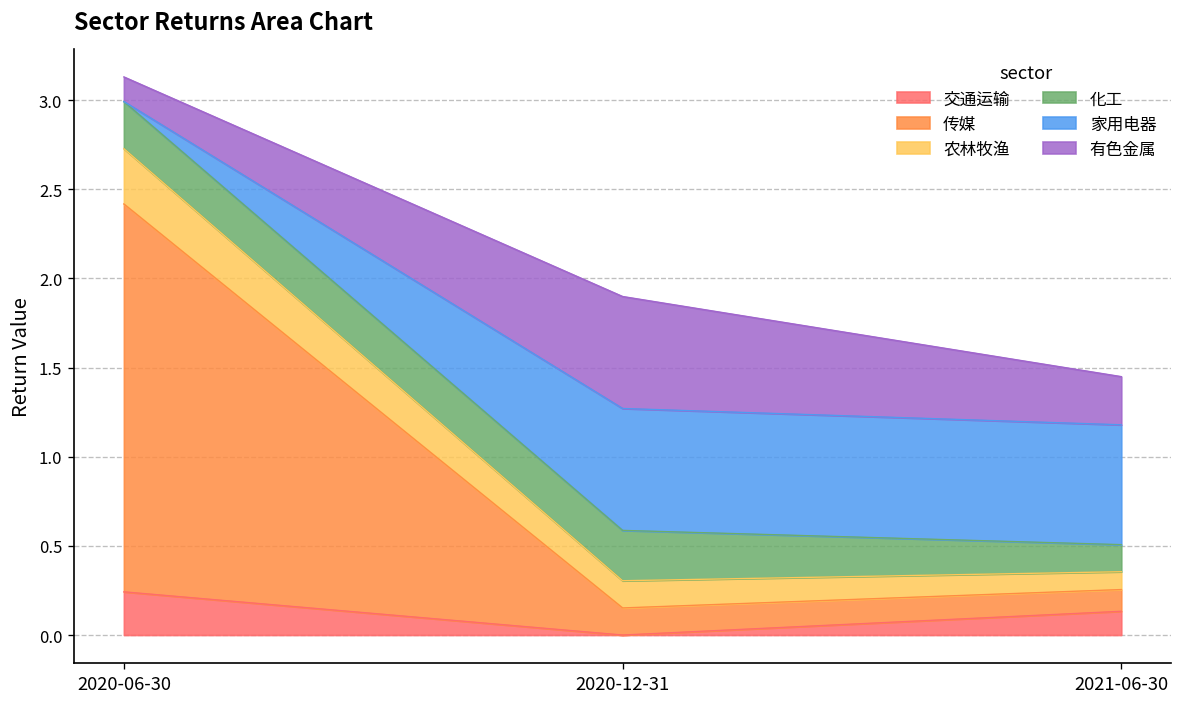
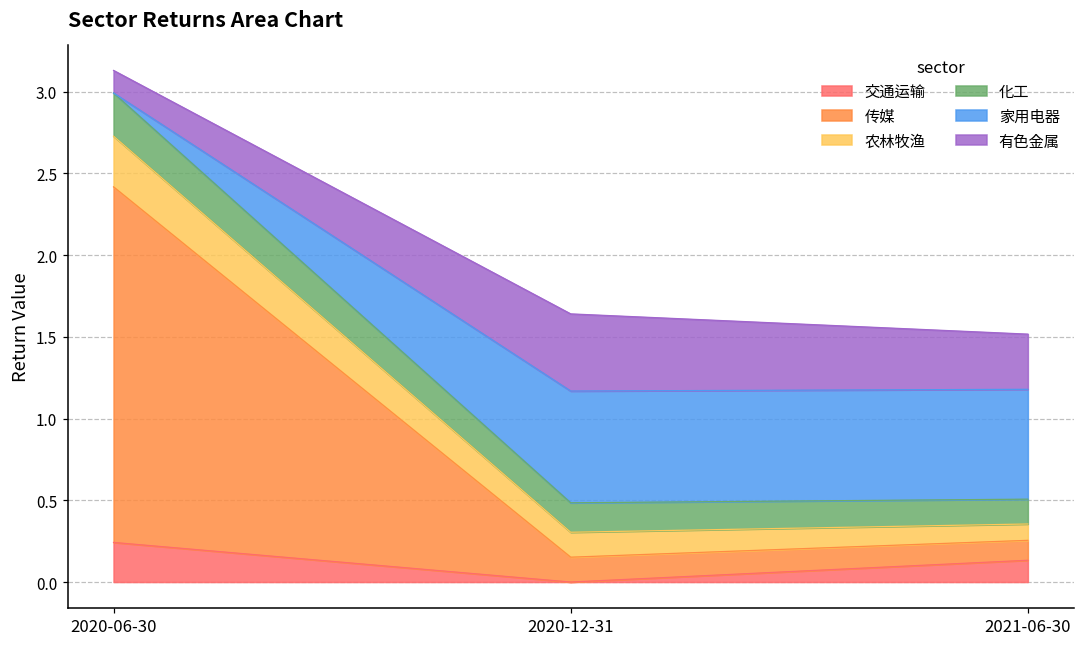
  {
    "农林牧渔": {
      "2020-06-30": 0.31,
      "2020-12-31": 0.15,
      "2021-06-30": 0.10
    },
    "化工": {
-     "2020-12-31": 0.28,
+     "2020-12-31": 0.18,
      "2021-06-30": 0.15
    },
    "家用电器": {
      "2020-12-31": 0.68,
      "2021-06-30": 0.67
    },
    "有色金属": {
      "2020-06-30": 0.14,
-     "2020-12-31": 0.63,
-     "2021-06-30": 0.27
+     "2020-12-31": 0.47,
+     "2021-06-30": 0.34
    }
  }
